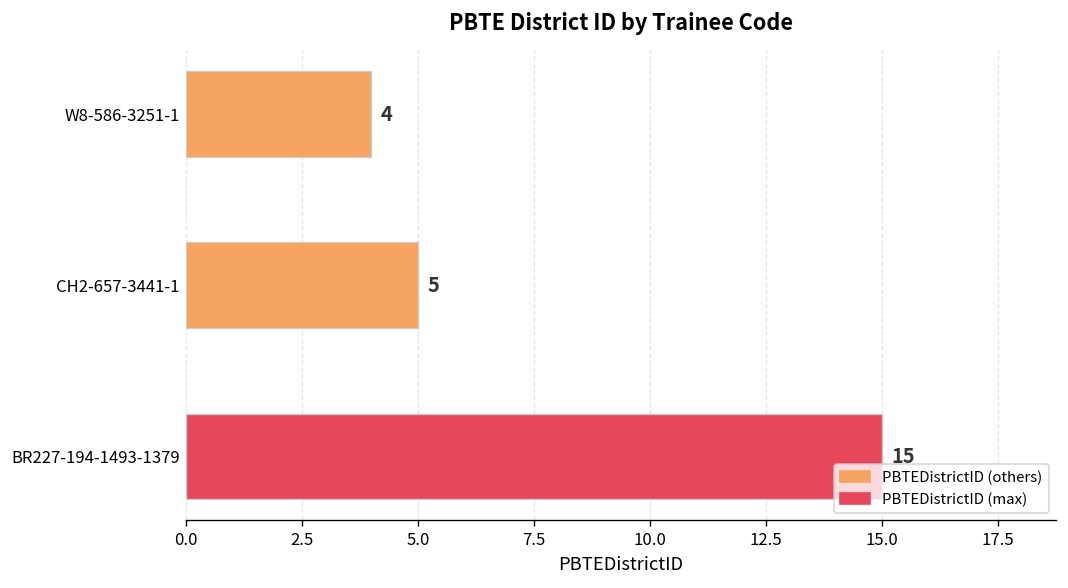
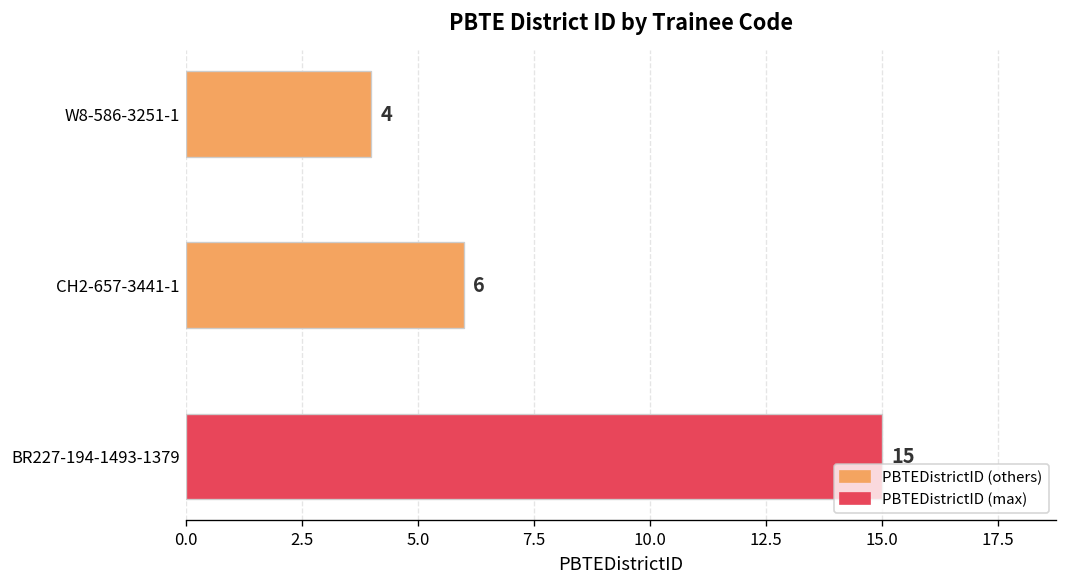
  {
    "W8-586-3251-1": 4,
-   "CH2-657-3441-1": 5
+   "CH2-657-3441-1": 6
  }
